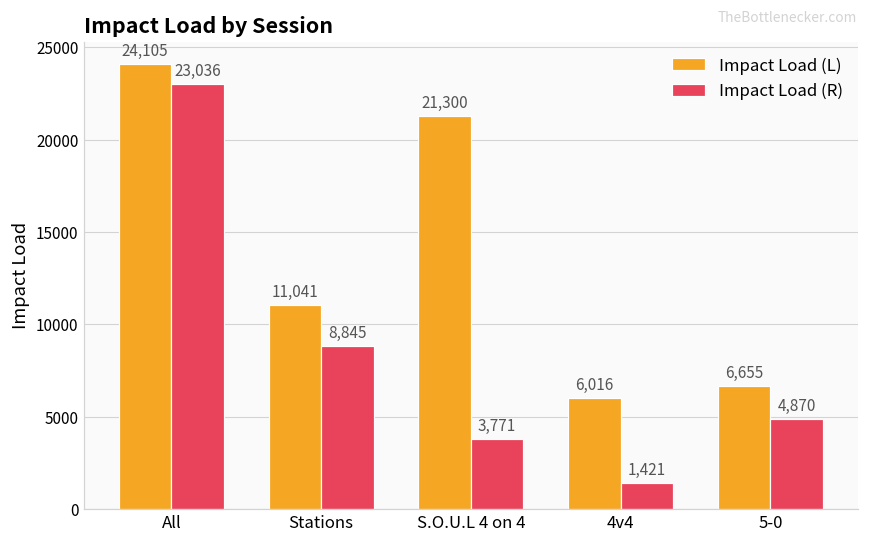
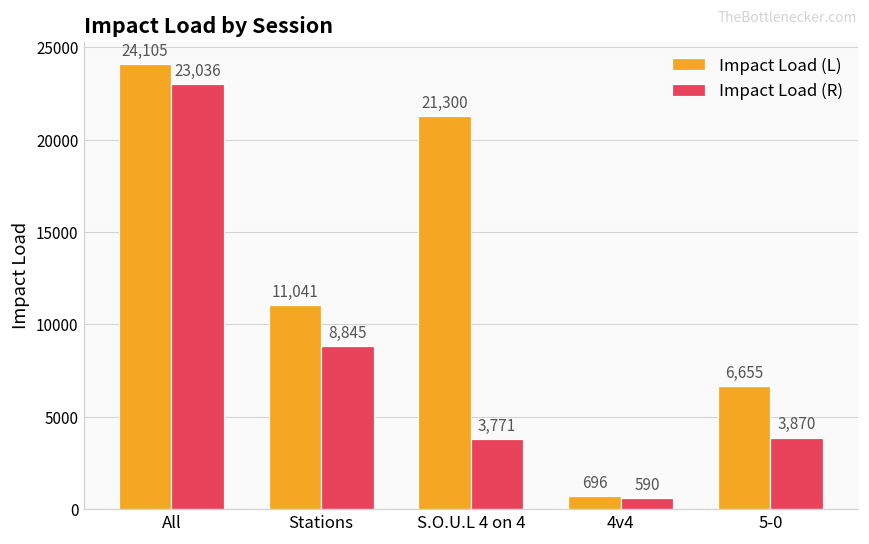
  {
    "Impact Load (L)": {
      "All": "24,105",
      "Stations": "11,041",
      "S.O.U.L 4 on 4": "21,300",
-     "4v4": "6,016",
+     "4v4": "696",
      "5-0": "6,655"
    },
    "Impact Load (R)": {
      "All": "23,036",
      "Stations": "8,845",
      "S.O.U.L 4 on 4": "3,771",
-     "4v4": "1,421",
-     "5-0": "4,870"
+     "4v4": "590",
+     "5-0": "3,870"
    }
  }
